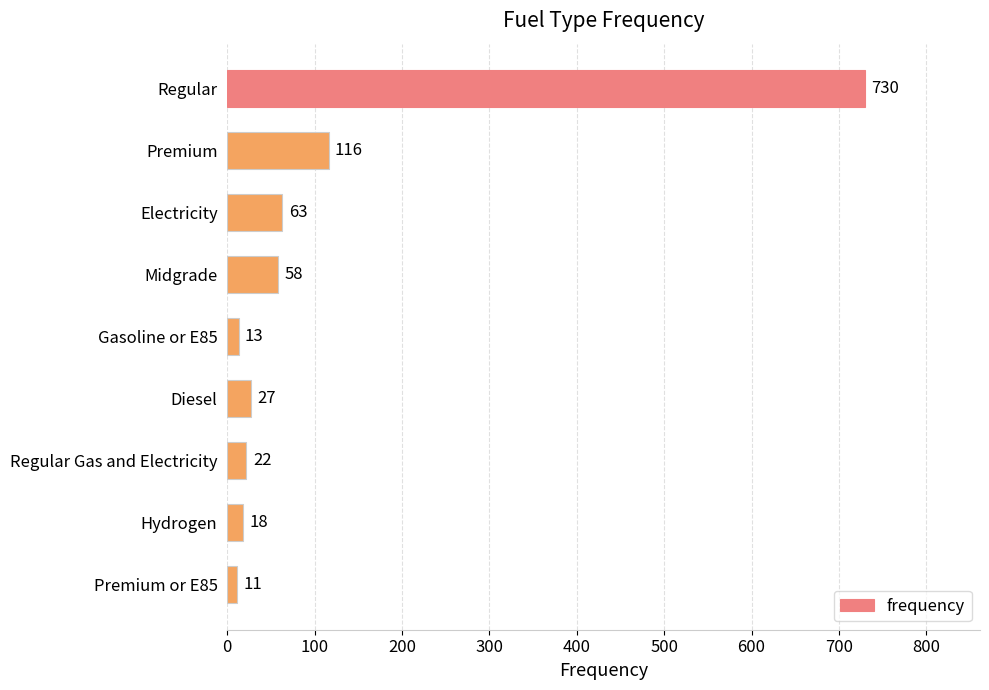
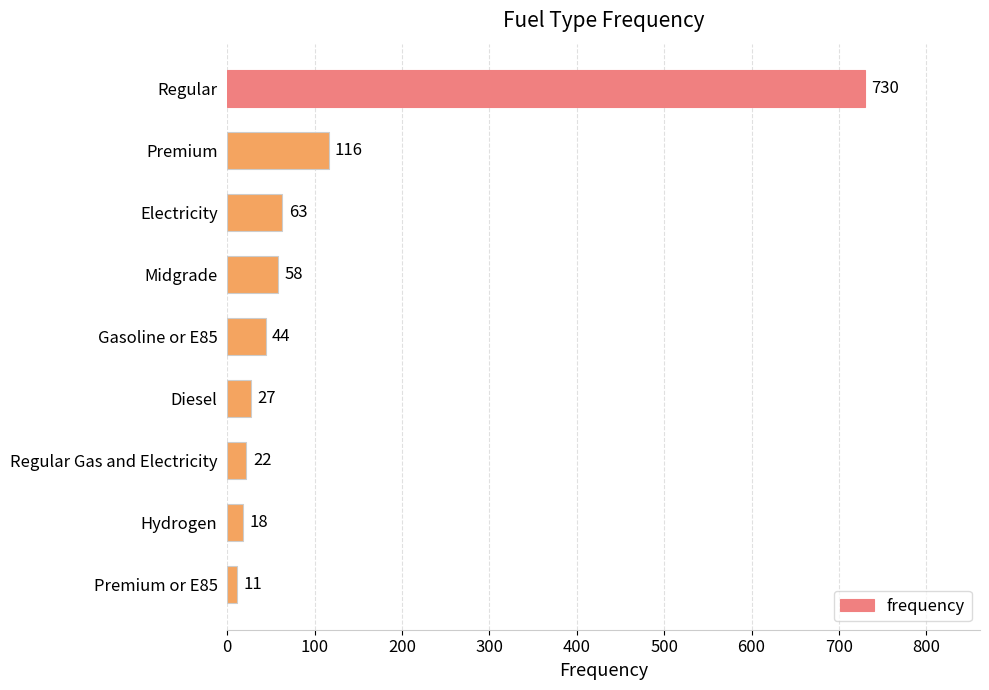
  {
    "Regular": 730,
    "Premium": 116,
    "Electricity": 63,
    "Midgrade": 58,
-   "Gasoline or E85": 13,
+   "Gasoline or E85": 44,
    "Diesel": 27,
    "Regular Gas and Electricity": 22,
    "Hydrogen": 18,
    "Premium or E85": 11
  }
